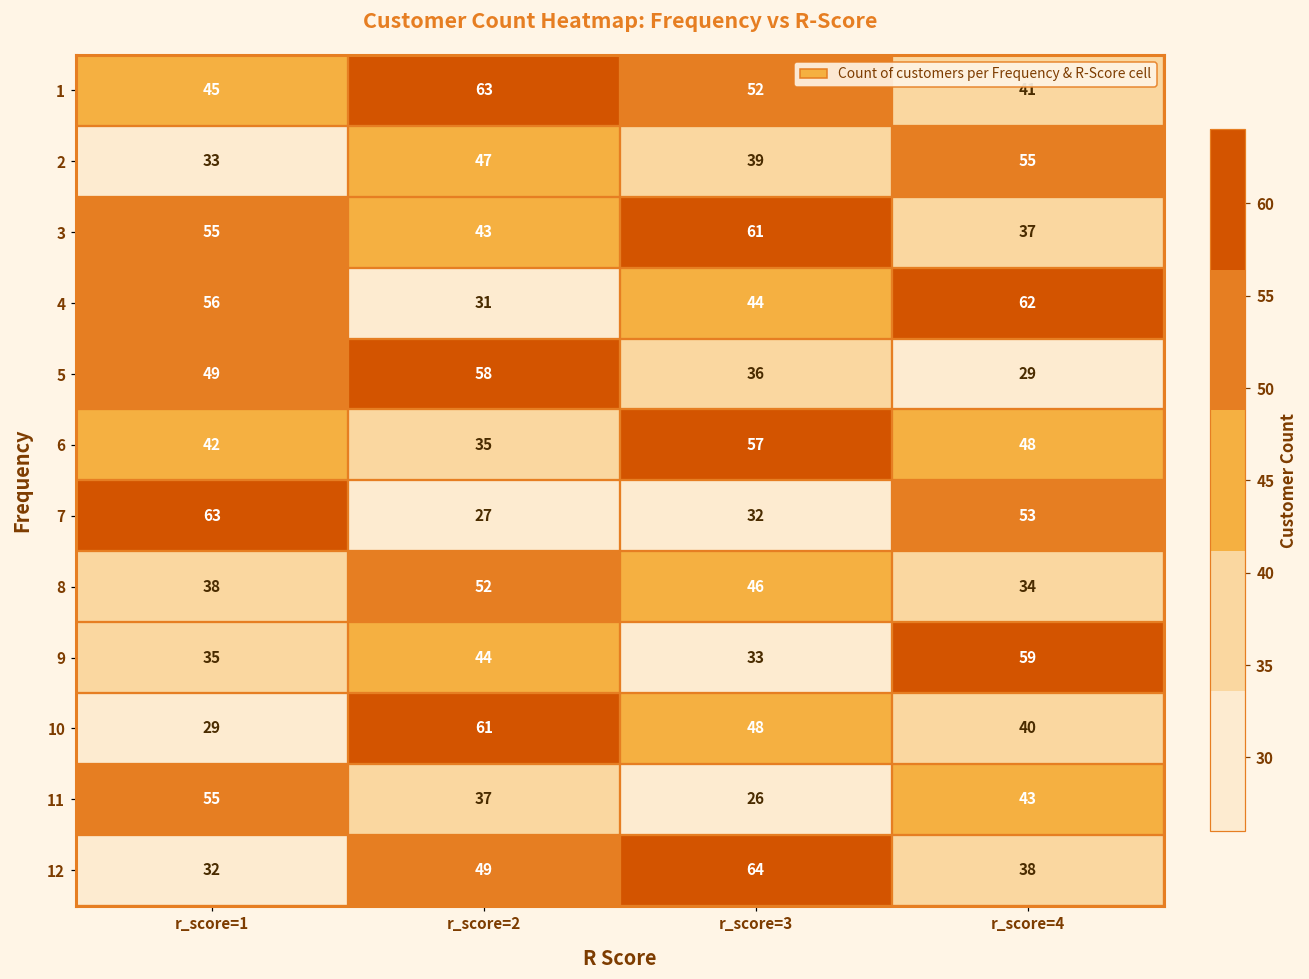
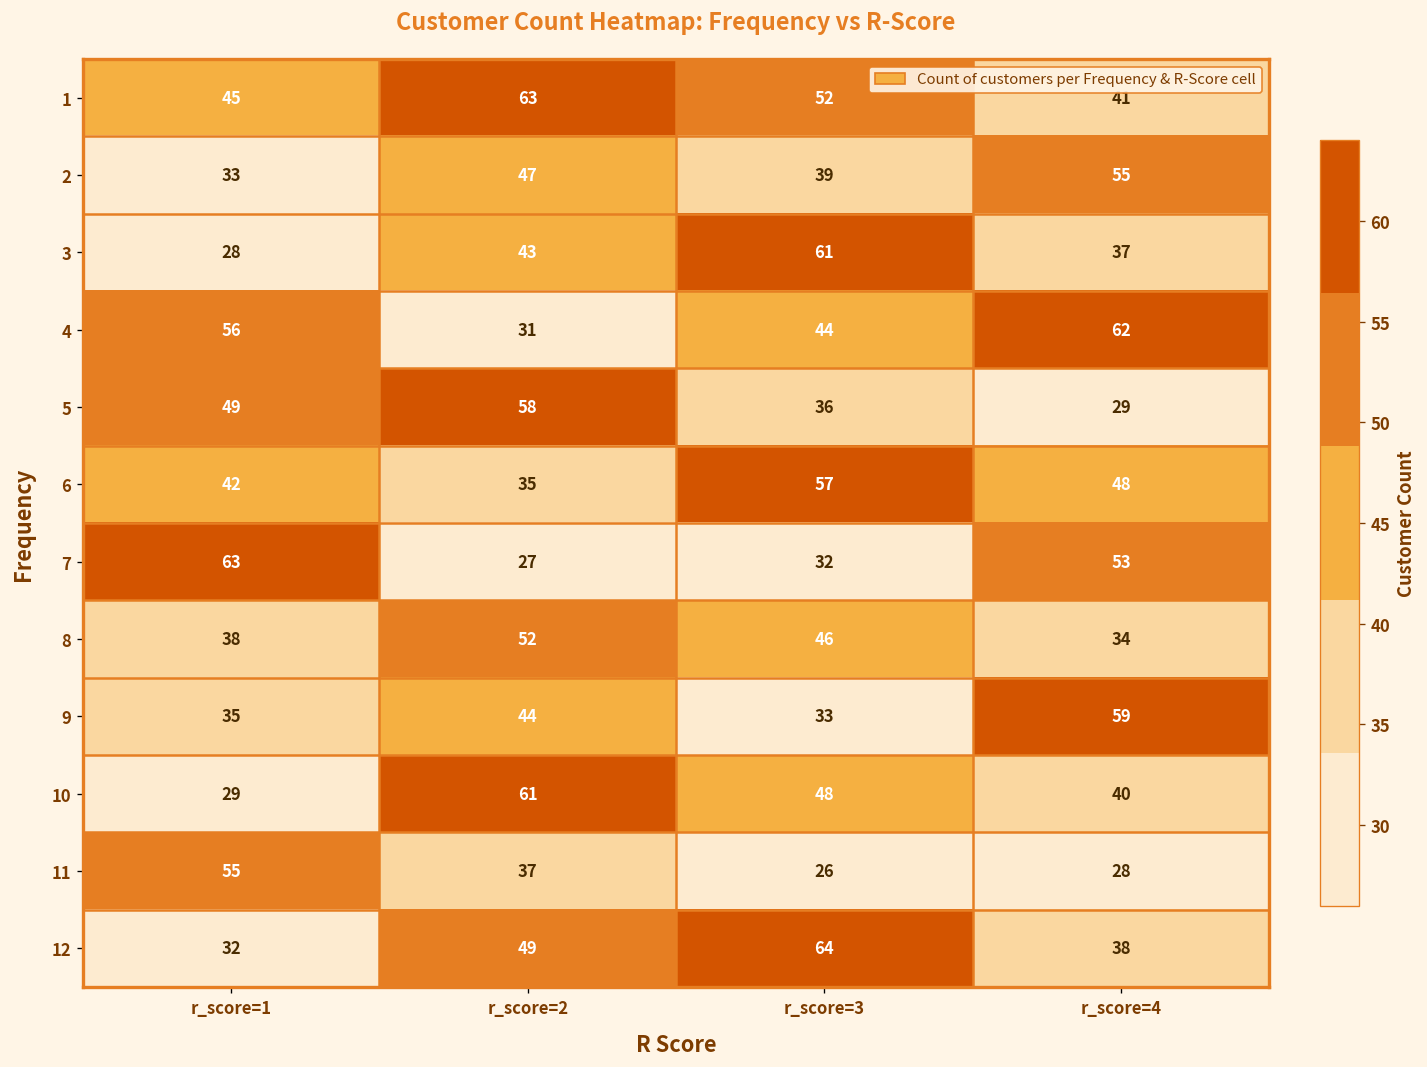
  {
    "1": {
      "r_score=1": 45,
      "r_score=2": 63,
      "r_score=3": 52
    },
    "2": {
      "r_score=1": 33,
      "r_score=2": 47,
      "r_score=3": 39,
      "r_score=4": 55
    },
    "3": {
-     "r_score=1": 55,
+     "r_score=1": 28,
      "r_score=2": 43,
      "r_score=3": 61,
      "r_score=4": 37
    },
    "4": {
      "r_score=1": 56,
      "r_score=2": 31,
      "r_score=3": 44,
      "r_score=4": 62
    },
    "5": {
      "r_score=1": 49,
      "r_score=2": 58,
      "r_score=3": 36,
      "r_score=4": 29
    },
    "6": {
      "r_score=1": 42,
      "r_score=2": 35,
      "r_score=3": 57,
      "r_score=4": 48
    },
    "7": {
      "r_score=1": 63,
      "r_score=2": 27,
      "r_score=3": 32,
      "r_score=4": 53
    },
    "8": {
      "r_score=1": 38,
      "r_score=2": 52,
      "r_score=3": 46,
      "r_score=4": 34
    },
    "9": {
      "r_score=1": 35,
      "r_score=2": 44,
      "r_score=3": 33,
      "r_score=4": 59
    },
    "10": {
      "r_score=1": 29,
      "r_score=2": 61,
      "r_score=3": 48,
      "r_score=4": 40
    },
    "11": {
      "r_score=1": 55,
      "r_score=2": 37,
      "r_score=3": 26,
-     "r_score=4": 43
+     "r_score=4": 28
    },
    "12": {
      "r_score=1": 32,
      "r_score=2": 49,
      "r_score=3": 64,
      "r_score=4": 38
    }
  }
